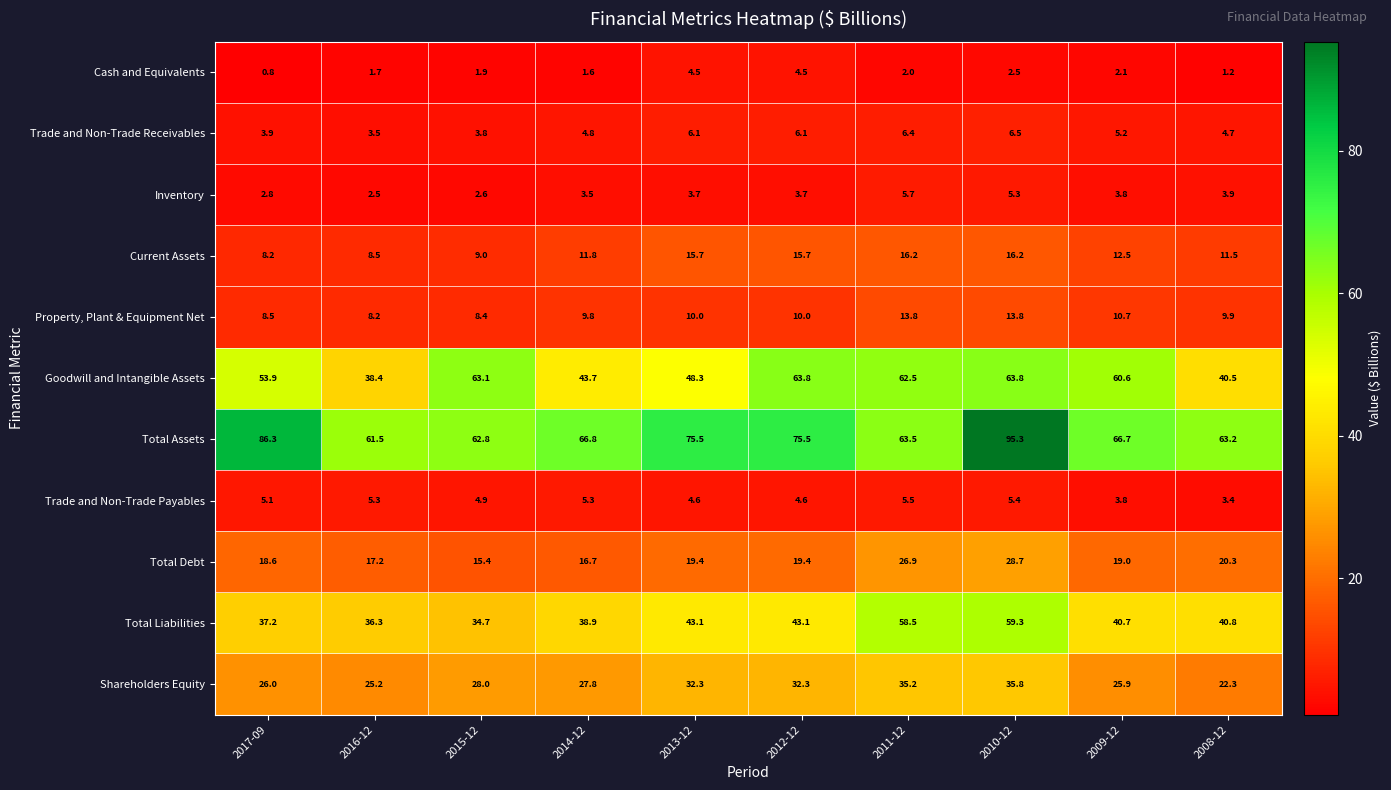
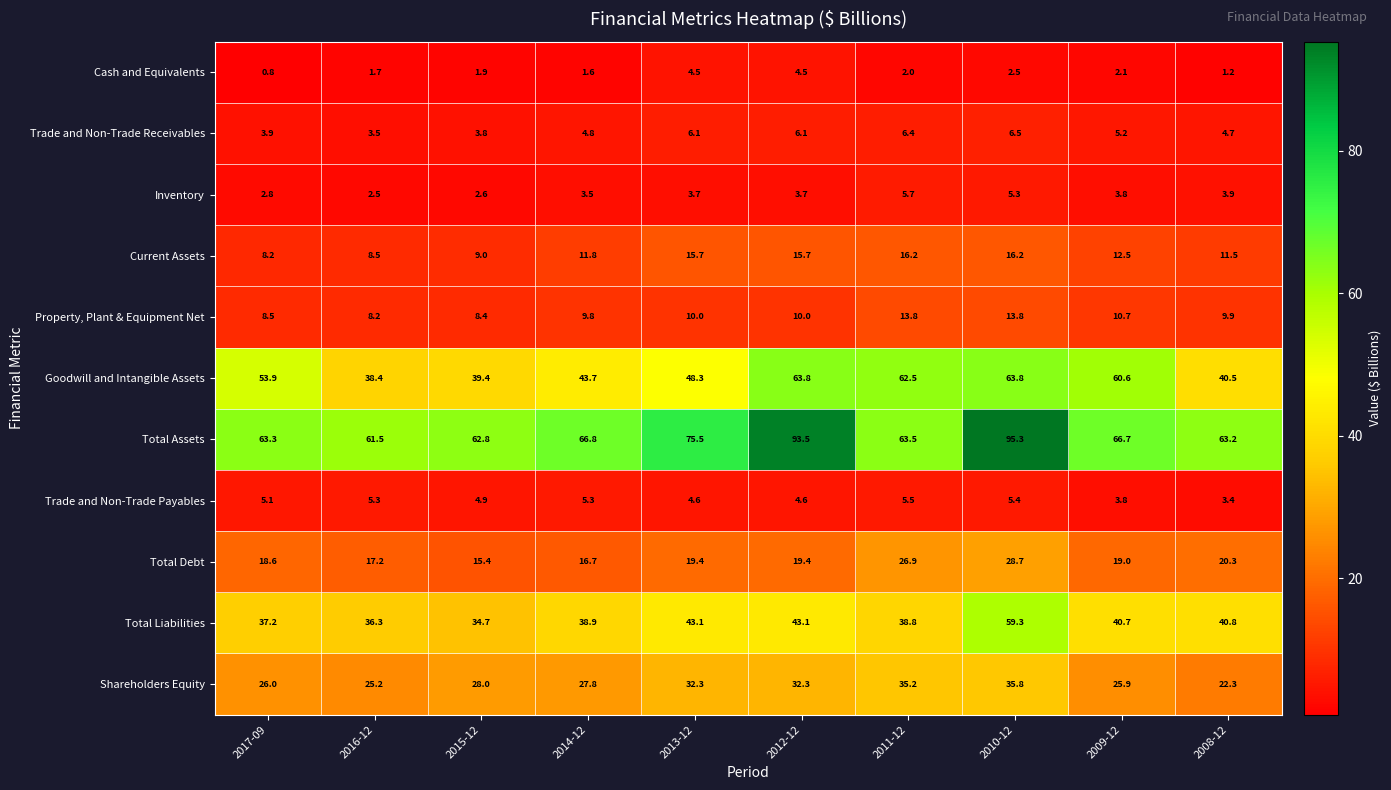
  {
    "Cash and Equivalents": {
      "2017-09": 0.8,
      "2016-12": 1.7,
      "2015-12": 1.9,
      "2014-12": 1.6,
      "2013-12": 4.5,
      "2012-12": 4.5,
      "2011-12": 2.0,
      "2010-12": 2.5,
      "2009-12": 2.1,
      "2008-12": 1.2
    },
    "Trade and Non-Trade Receivables": {
      "2017-09": 3.9,
      "2016-12": 3.5,
      "2015-12": 3.8,
      "2014-12": 4.8,
      "2013-12": 6.1,
      "2012-12": 6.1,
      "2011-12": 6.4,
      "2010-12": 6.5,
      "2009-12": 5.2,
      "2008-12": 4.7
    },
    "Inventory": {
      "2017-09": 2.8,
      "2016-12": 2.5,
      "2015-12": 2.6,
      "2014-12": 3.5,
      "2013-12": 3.7,
      "2012-12": 3.7,
      "2011-12": 5.7,
      "2010-12": 5.3,
      "2009-12": 3.8,
      "2008-12": 3.9
    },
    "Current Assets": {
      "2017-09": 8.2,
      "2016-12": 8.5,
      "2015-12": 9.0,
      "2014-12": 11.8,
      "2013-12": 15.7,
      "2012-12": 15.7,
      "2011-12": 16.2,
      "2010-12": 16.2,
      "2009-12": 12.5,
      "2008-12": 11.5
    },
    "Property, Plant & Equipment Net": {
      "2017-09": 8.5,
      "2016-12": 8.2,
      "2015-12": 8.4,
      "2014-12": 9.8,
      "2013-12": 10.0,
      "2012-12": 10.0,
      "2011-12": 13.8,
      "2010-12": 13.8,
      "2009-12": 10.7,
      "2008-12": 9.9
    },
    "Goodwill and Intangible Assets": {
      "2017-09": 53.9,
      "2016-12": 38.4,
-     "2015-12": 63.1,
+     "2015-12": 39.4,
      "2014-12": 43.7,
      "2013-12": 48.3,
      "2012-12": 63.8,
      "2011-12": 62.5,
      "2010-12": 63.8,
      "2009-12": 60.6,
      "2008-12": 40.5
    },
    "Total Assets": {
-     "2017-09": 86.3,
+     "2017-09": 63.3,
      "2016-12": 61.5,
      "2015-12": 62.8,
      "2014-12": 66.8,
      "2013-12": 75.5,
-     "2012-12": 75.5,
+     "2012-12": 93.5,
      "2011-12": 63.5,
      "2010-12": 95.3,
      "2009-12": 66.7,
      "2008-12": 63.2
    },
    "Trade and Non-Trade Payables": {
      "2017-09": 5.1,
      "2016-12": 5.3,
      "2015-12": 4.9,
      "2014-12": 5.3,
      "2013-12": 4.6,
      "2012-12": 4.6,
      "2011-12": 5.5,
      "2010-12": 5.4,
      "2009-12": 3.8,
      "2008-12": 3.4
    },
    "Total Debt": {
      "2017-09": 18.6,
      "2016-12": 17.2,
      "2015-12": 15.4,
      "2014-12": 16.7,
      "2013-12": 19.4,
      "2012-12": 19.4,
      "2011-12": 26.9,
      "2010-12": 28.7,
      "2009-12": 19.0,
      "2008-12": 20.3
    },
    "Total Liabilities": {
      "2017-09": 37.2,
      "2016-12": 36.3,
      "2015-12": 34.7,
      "2014-12": 38.9,
      "2013-12": 43.1,
      "2012-12": 43.1,
-     "2011-12": 58.5,
+     "2011-12": 38.8,
      "2010-12": 59.3,
      "2009-12": 40.7,
      "2008-12": 40.8
    },
    "Shareholders Equity": {
      "2017-09": 26.0,
      "2016-12": 25.2,
      "2015-12": 28.0,
      "2014-12": 27.8,
      "2013-12": 32.3,
      "2012-12": 32.3,
      "2011-12": 35.2,
      "2010-12": 35.8,
      "2009-12": 25.9,
      "2008-12": 22.3
    }
  }
